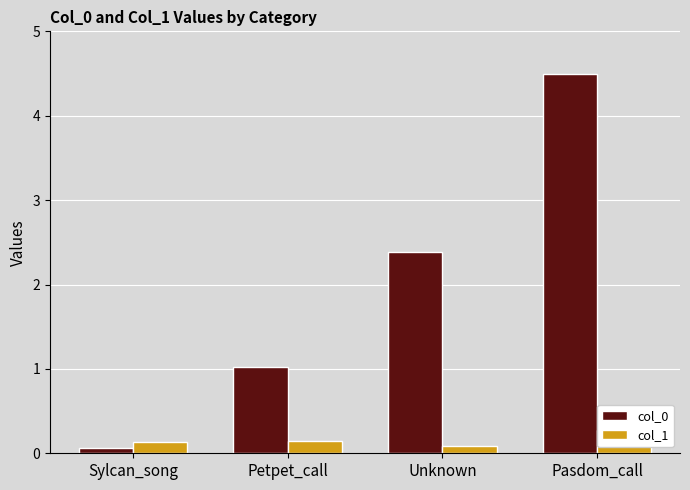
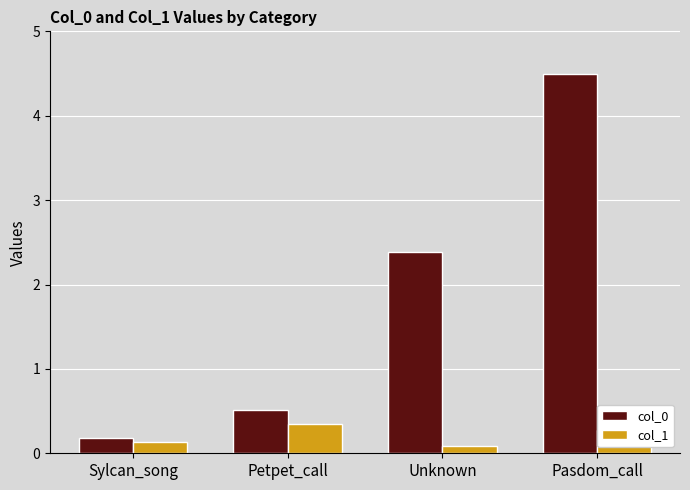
  {
    "col_0": {
-     "Sylcan_song": 0.1,
-     "Petpet_call": 1.0,
+     "Sylcan_song": 0.2,
+     "Petpet_call": 0.5,
      "Unknown": 2.4,
      "Pasdom_call": 4.5
    },
    "col_1": {
      "Sylcan_song": 0.1,
-     "Petpet_call": 0.1,
+     "Petpet_call": 0.3,
      "Unknown": 0.1
    }
  }
